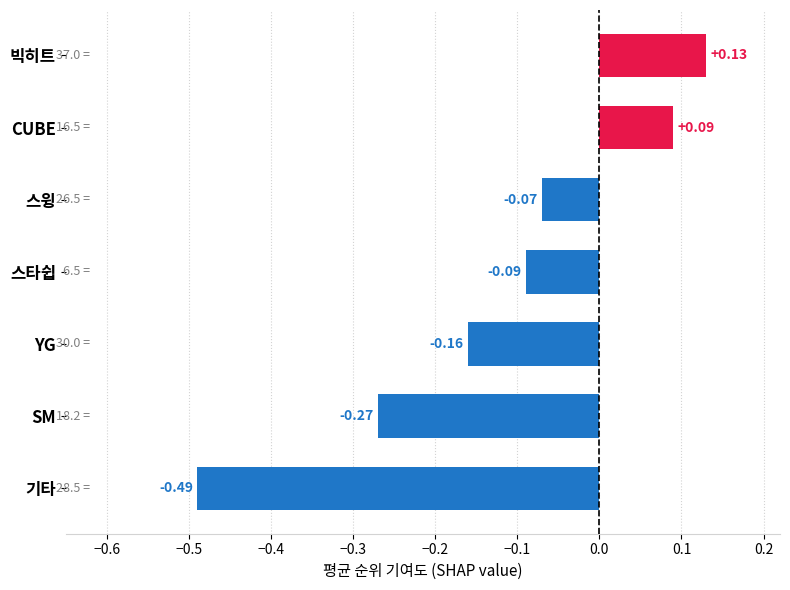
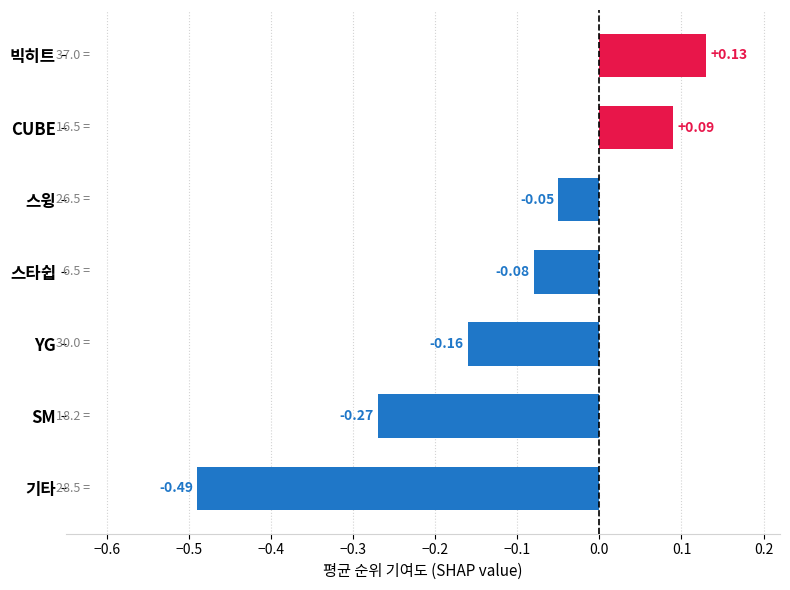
  {
    "빅히트": "+0.13",
    "CUBE": "+0.09",
-   "스윙": "-0.07",
-   "스타쉽": "-0.09",
+   "스윙": "-0.05",
+   "스타쉽": "-0.08",
    "YG": "-0.16",
    "SM": "-0.27",
    "기타": "-0.49"
  }
